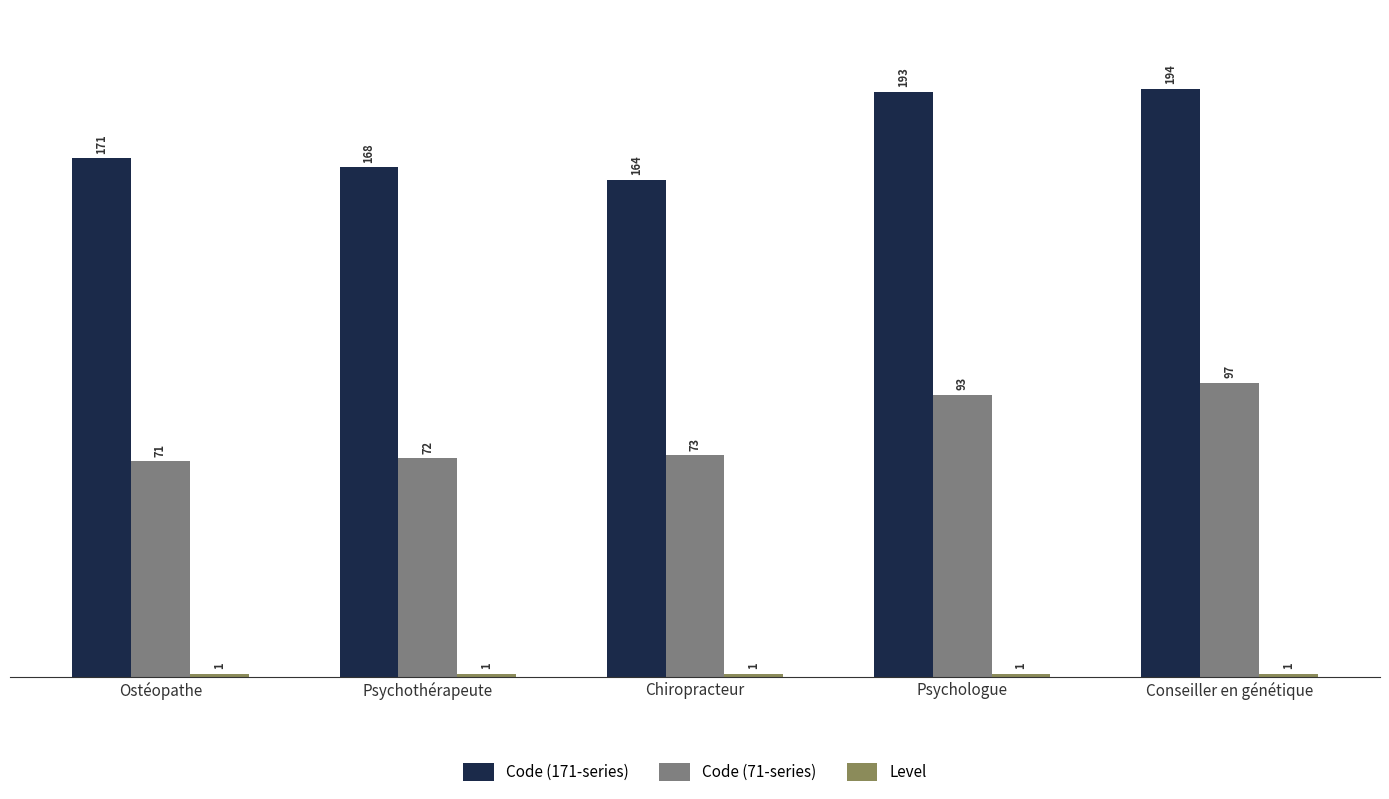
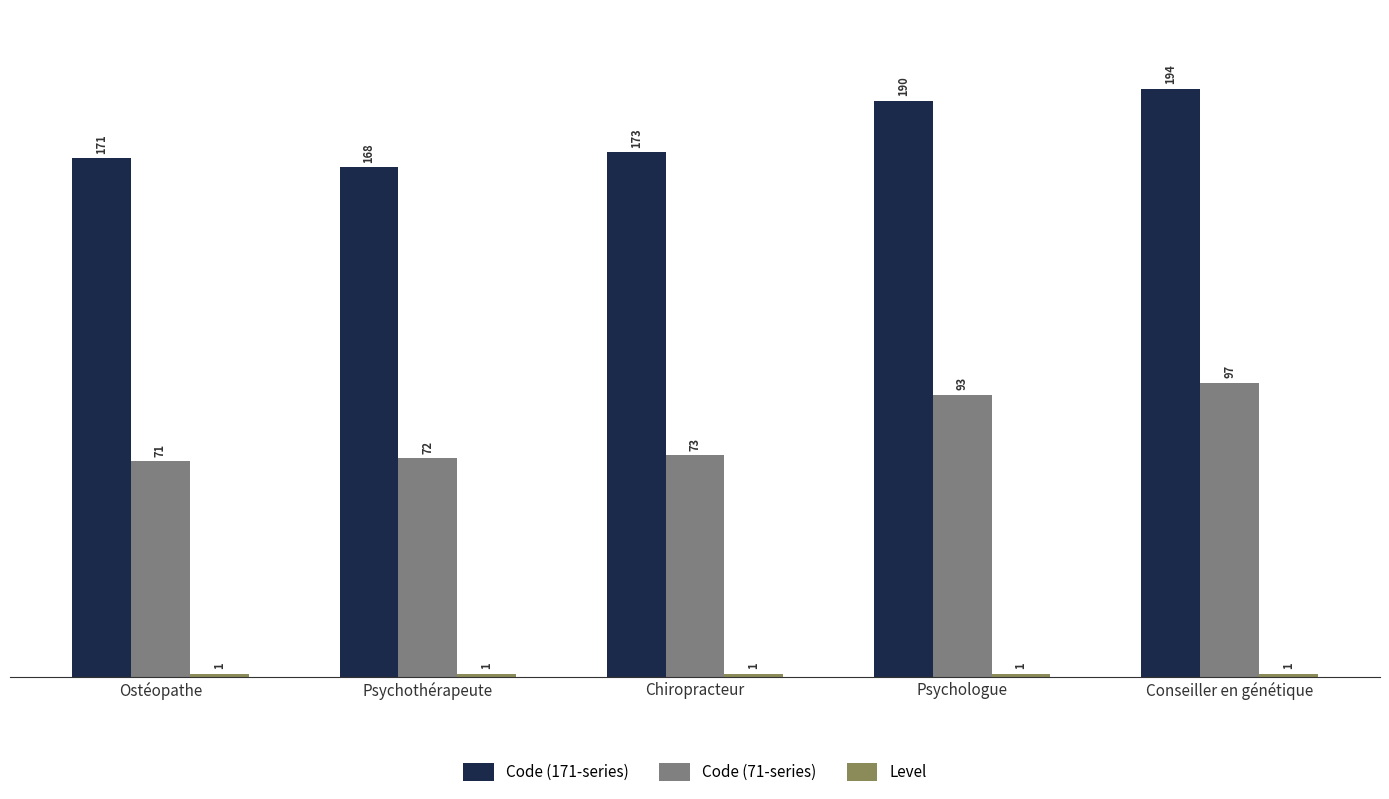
  {
    "Code (171-series)": {
      "Ostéopathe": 171,
      "Psychothérapeute": 168,
-     "Chiropracteur": 164,
-     "Psychologue": 193,
+     "Chiropracteur": 173,
+     "Psychologue": 190,
      "Conseiller en génétique": 194
    }
  }
